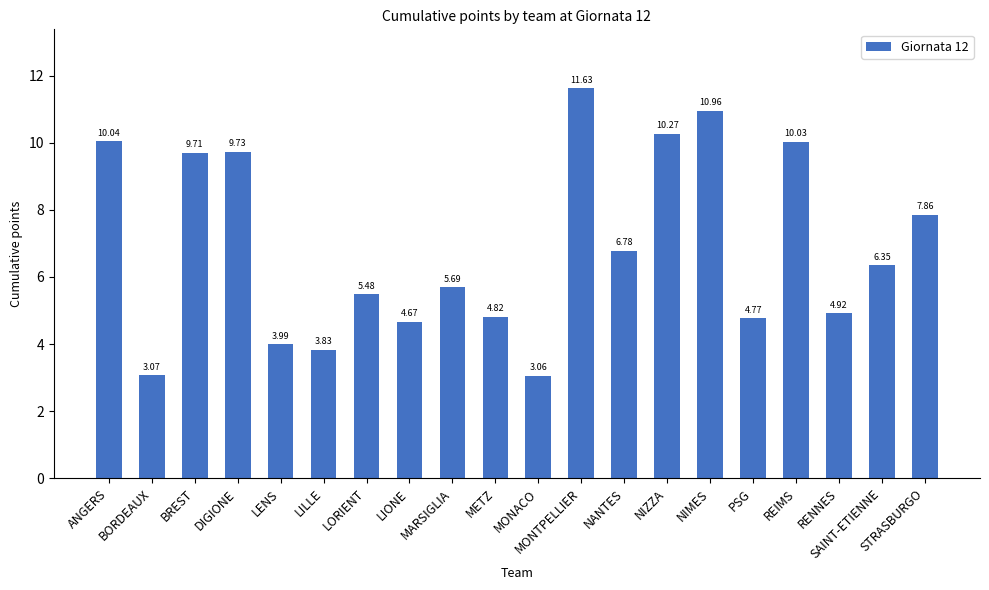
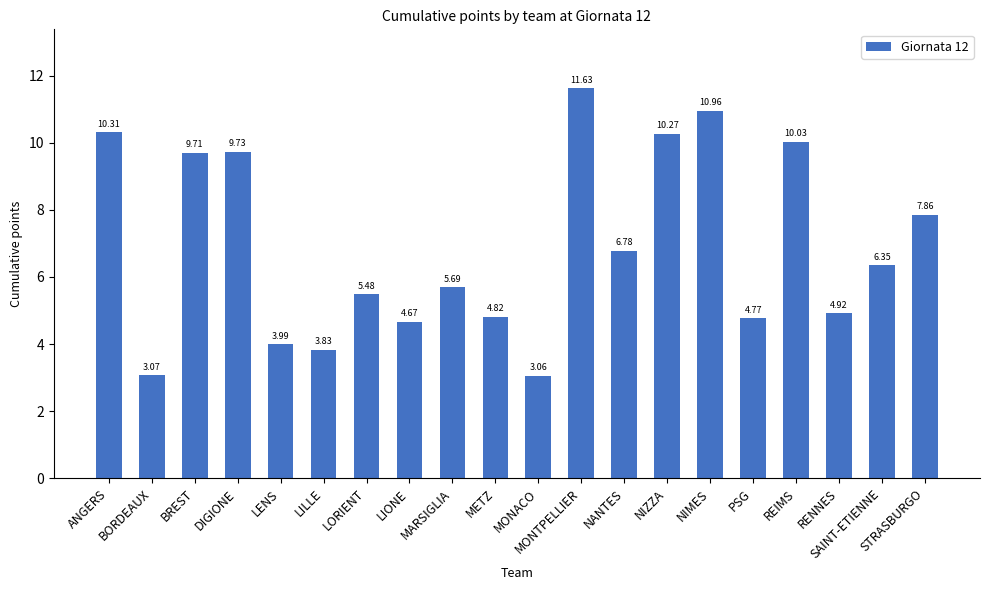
  {
-   "ANGERS": 10.04,
+   "ANGERS": 10.31,
    "BORDEAUX": 3.07,
    "BREST": 9.71,
    "DIGIONE": 9.73,
    "LENS": 3.99,
    "LILLE": 3.83,
    "LORIENT": 5.48,
    "LIONE": 4.67,
    "MARSIGLIA": 5.69,
    "METZ": 4.82,
    "MONACO": 3.06,
    "MONTPELLIER": 11.63,
    "NANTES": 6.78,
    "NIZZA": 10.27,
    "NIMES": 10.96,
    "PSG": 4.77,
    "REIMS": 10.03,
    "RENNES": 4.92,
    "SAINT-ETIENNE": 6.35,
    "STRASBURGO": 7.86
  }
